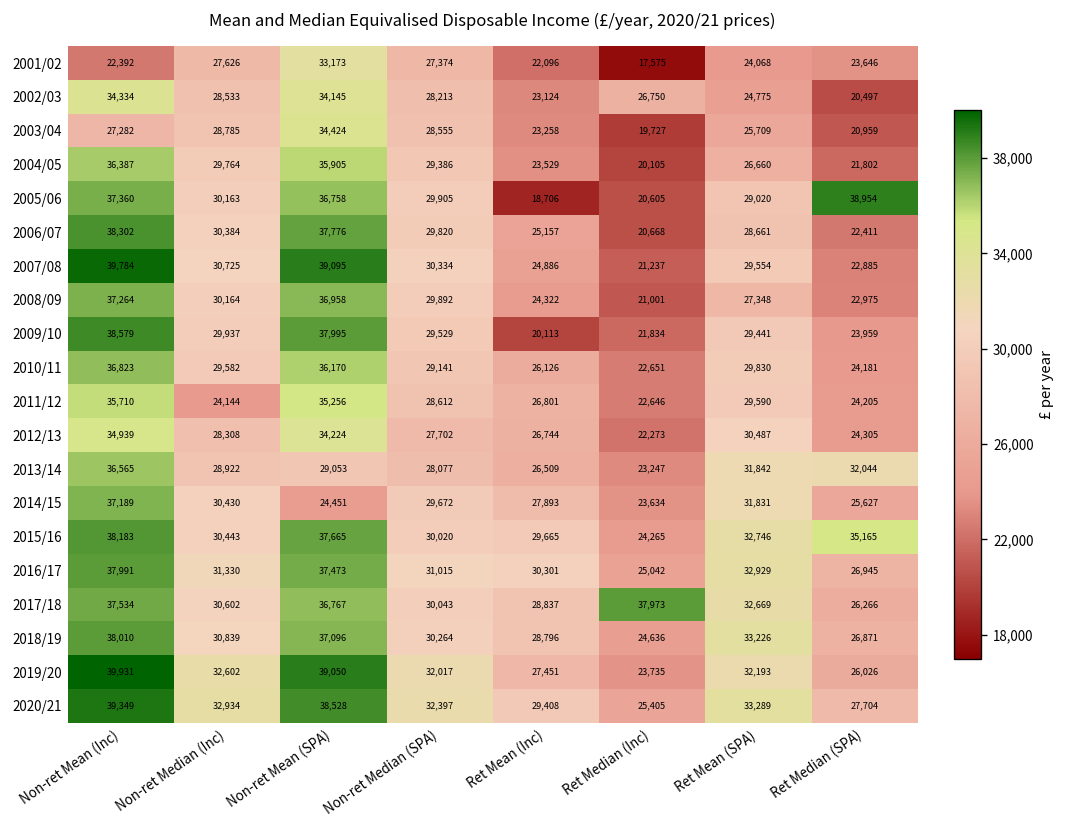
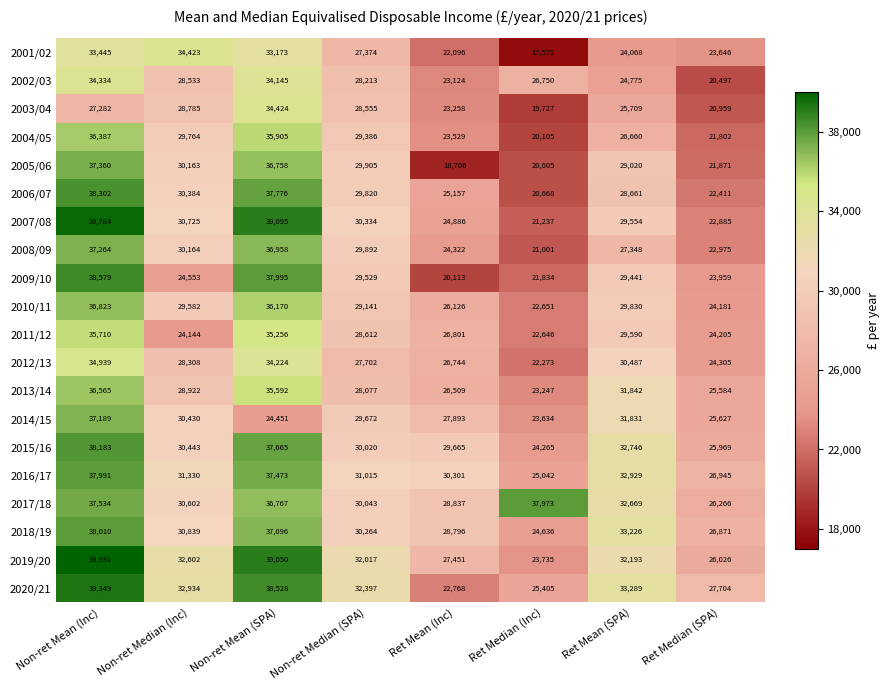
  {
    "2001/02": {
-     "Non-ret Mean (Inc)": "22,392",
-     "Non-ret Median (Inc)": "27,626",
+     "Non-ret Mean (Inc)": "33,445",
+     "Non-ret Median (Inc)": "34,423",
      "Non-ret Mean (SPA)": "33,173",
      "Non-ret Median (SPA)": "27,374",
      "Ret Mean (Inc)": "22,096",
      "Ret Median (Inc)": "17,575",
      "Ret Mean (SPA)": "24,068",
      "Ret Median (SPA)": "23,646"
    },
    "2002/03": {
      "Non-ret Mean (Inc)": "34,334",
      "Non-ret Median (Inc)": "28,533",
      "Non-ret Mean (SPA)": "34,145",
      "Non-ret Median (SPA)": "28,213",
      "Ret Mean (Inc)": "23,124",
      "Ret Median (Inc)": "26,750",
      "Ret Mean (SPA)": "24,775",
      "Ret Median (SPA)": "20,497"
    },
    "2003/04": {
      "Non-ret Mean (Inc)": "27,282",
      "Non-ret Median (Inc)": "28,785",
      "Non-ret Mean (SPA)": "34,424",
      "Non-ret Median (SPA)": "28,555",
      "Ret Mean (Inc)": "23,258",
      "Ret Median (Inc)": "19,727",
      "Ret Mean (SPA)": "25,709",
      "Ret Median (SPA)": "20,959"
    },
    "2004/05": {
      "Non-ret Mean (Inc)": "36,387",
      "Non-ret Median (Inc)": "29,764",
      "Non-ret Mean (SPA)": "35,905",
      "Non-ret Median (SPA)": "29,386",
      "Ret Mean (Inc)": "23,529",
      "Ret Median (Inc)": "20,105",
      "Ret Mean (SPA)": "26,660",
      "Ret Median (SPA)": "21,802"
    },
    "2005/06": {
      "Non-ret Mean (Inc)": "37,360",
      "Non-ret Median (Inc)": "30,163",
      "Non-ret Mean (SPA)": "36,758",
      "Non-ret Median (SPA)": "29,905",
      "Ret Mean (Inc)": "18,706",
      "Ret Median (Inc)": "20,605",
      "Ret Mean (SPA)": "29,020",
-     "Ret Median (SPA)": "38,954"
+     "Ret Median (SPA)": "21,871"
    },
    "2006/07": {
      "Non-ret Mean (Inc)": "38,302",
      "Non-ret Median (Inc)": "30,384",
      "Non-ret Mean (SPA)": "37,776",
      "Non-ret Median (SPA)": "29,820",
      "Ret Mean (Inc)": "25,157",
      "Ret Median (Inc)": "20,668",
      "Ret Mean (SPA)": "28,661",
      "Ret Median (SPA)": "22,411"
    },
    "2007/08": {
      "Non-ret Mean (Inc)": "39,784",
      "Non-ret Median (Inc)": "30,725",
      "Non-ret Mean (SPA)": "39,095",
      "Non-ret Median (SPA)": "30,334",
      "Ret Mean (Inc)": "24,886",
      "Ret Median (Inc)": "21,237",
      "Ret Mean (SPA)": "29,554",
      "Ret Median (SPA)": "22,885"
    },
    "2008/09": {
      "Non-ret Mean (Inc)": "37,264",
      "Non-ret Median (Inc)": "30,164",
      "Non-ret Mean (SPA)": "36,958",
      "Non-ret Median (SPA)": "29,892",
      "Ret Mean (Inc)": "24,322",
      "Ret Median (Inc)": "21,001",
      "Ret Mean (SPA)": "27,348",
      "Ret Median (SPA)": "22,975"
    },
    "2009/10": {
      "Non-ret Mean (Inc)": "38,579",
-     "Non-ret Median (Inc)": "29,937",
+     "Non-ret Median (Inc)": "24,553",
      "Non-ret Mean (SPA)": "37,995",
      "Non-ret Median (SPA)": "29,529",
      "Ret Mean (Inc)": "20,113",
      "Ret Median (Inc)": "21,834",
      "Ret Mean (SPA)": "29,441",
      "Ret Median (SPA)": "23,959"
    },
    "2010/11": {
      "Non-ret Mean (Inc)": "36,823",
      "Non-ret Median (Inc)": "29,582",
      "Non-ret Mean (SPA)": "36,170",
      "Non-ret Median (SPA)": "29,141",
      "Ret Mean (Inc)": "26,126",
      "Ret Median (Inc)": "22,651",
      "Ret Mean (SPA)": "29,830",
      "Ret Median (SPA)": "24,181"
    },
    "2011/12": {
      "Non-ret Mean (Inc)": "35,710",
      "Non-ret Median (Inc)": "24,144",
      "Non-ret Mean (SPA)": "35,256",
      "Non-ret Median (SPA)": "28,612",
      "Ret Mean (Inc)": "26,801",
      "Ret Median (Inc)": "22,646",
      "Ret Mean (SPA)": "29,590",
      "Ret Median (SPA)": "24,205"
    },
    "2012/13": {
      "Non-ret Mean (Inc)": "34,939",
      "Non-ret Median (Inc)": "28,308",
      "Non-ret Mean (SPA)": "34,224",
      "Non-ret Median (SPA)": "27,702",
      "Ret Mean (Inc)": "26,744",
      "Ret Median (Inc)": "22,273",
      "Ret Mean (SPA)": "30,487",
      "Ret Median (SPA)": "24,305"
    },
    "2013/14": {
      "Non-ret Mean (Inc)": "36,565",
      "Non-ret Median (Inc)": "28,922",
-     "Non-ret Mean (SPA)": "29,053",
+     "Non-ret Mean (SPA)": "35,592",
      "Non-ret Median (SPA)": "28,077",
      "Ret Mean (Inc)": "26,509",
      "Ret Median (Inc)": "23,247",
      "Ret Mean (SPA)": "31,842",
-     "Ret Median (SPA)": "32,044"
+     "Ret Median (SPA)": "25,584"
    },
    "2014/15": {
      "Non-ret Mean (Inc)": "37,189",
      "Non-ret Median (Inc)": "30,430",
      "Non-ret Mean (SPA)": "24,451",
      "Non-ret Median (SPA)": "29,672",
      "Ret Mean (Inc)": "27,893",
      "Ret Median (Inc)": "23,634",
      "Ret Mean (SPA)": "31,831",
      "Ret Median (SPA)": "25,627"
    },
    "2015/16": {
      "Non-ret Mean (Inc)": "38,183",
      "Non-ret Median (Inc)": "30,443",
      "Non-ret Mean (SPA)": "37,665",
      "Non-ret Median (SPA)": "30,020",
      "Ret Mean (Inc)": "29,665",
      "Ret Median (Inc)": "24,265",
      "Ret Mean (SPA)": "32,746",
-     "Ret Median (SPA)": "35,165"
+     "Ret Median (SPA)": "25,969"
    },
    "2016/17": {
      "Non-ret Mean (Inc)": "37,991",
      "Non-ret Median (Inc)": "31,330",
      "Non-ret Mean (SPA)": "37,473",
      "Non-ret Median (SPA)": "31,015",
      "Ret Mean (Inc)": "30,301",
      "Ret Median (Inc)": "25,042",
      "Ret Mean (SPA)": "32,929",
      "Ret Median (SPA)": "26,945"
    },
    "2017/18": {
      "Non-ret Mean (Inc)": "37,534",
      "Non-ret Median (Inc)": "30,602",
      "Non-ret Mean (SPA)": "36,767",
      "Non-ret Median (SPA)": "30,043",
      "Ret Mean (Inc)": "28,837",
      "Ret Median (Inc)": "37,973",
      "Ret Mean (SPA)": "32,669",
      "Ret Median (SPA)": "26,266"
    },
    "2018/19": {
      "Non-ret Mean (Inc)": "38,010",
      "Non-ret Median (Inc)": "30,839",
      "Non-ret Mean (SPA)": "37,096",
      "Non-ret Median (SPA)": "30,264",
      "Ret Mean (Inc)": "28,796",
      "Ret Median (Inc)": "24,636",
      "Ret Mean (SPA)": "33,226",
      "Ret Median (SPA)": "26,871"
    },
    "2019/20": {
      "Non-ret Mean (Inc)": "39,931",
      "Non-ret Median (Inc)": "32,602",
      "Non-ret Mean (SPA)": "39,050",
      "Non-ret Median (SPA)": "32,017",
      "Ret Mean (Inc)": "27,451",
      "Ret Median (Inc)": "23,735",
      "Ret Mean (SPA)": "32,193",
      "Ret Median (SPA)": "26,026"
    },
    "2020/21": {
      "Non-ret Mean (Inc)": "39,349",
      "Non-ret Median (Inc)": "32,934",
      "Non-ret Mean (SPA)": "38,528",
      "Non-ret Median (SPA)": "32,397",
-     "Ret Mean (Inc)": "29,408",
+     "Ret Mean (Inc)": "22,768",
      "Ret Median (Inc)": "25,405",
      "Ret Mean (SPA)": "33,289",
      "Ret Median (SPA)": "27,704"
    }
  }
